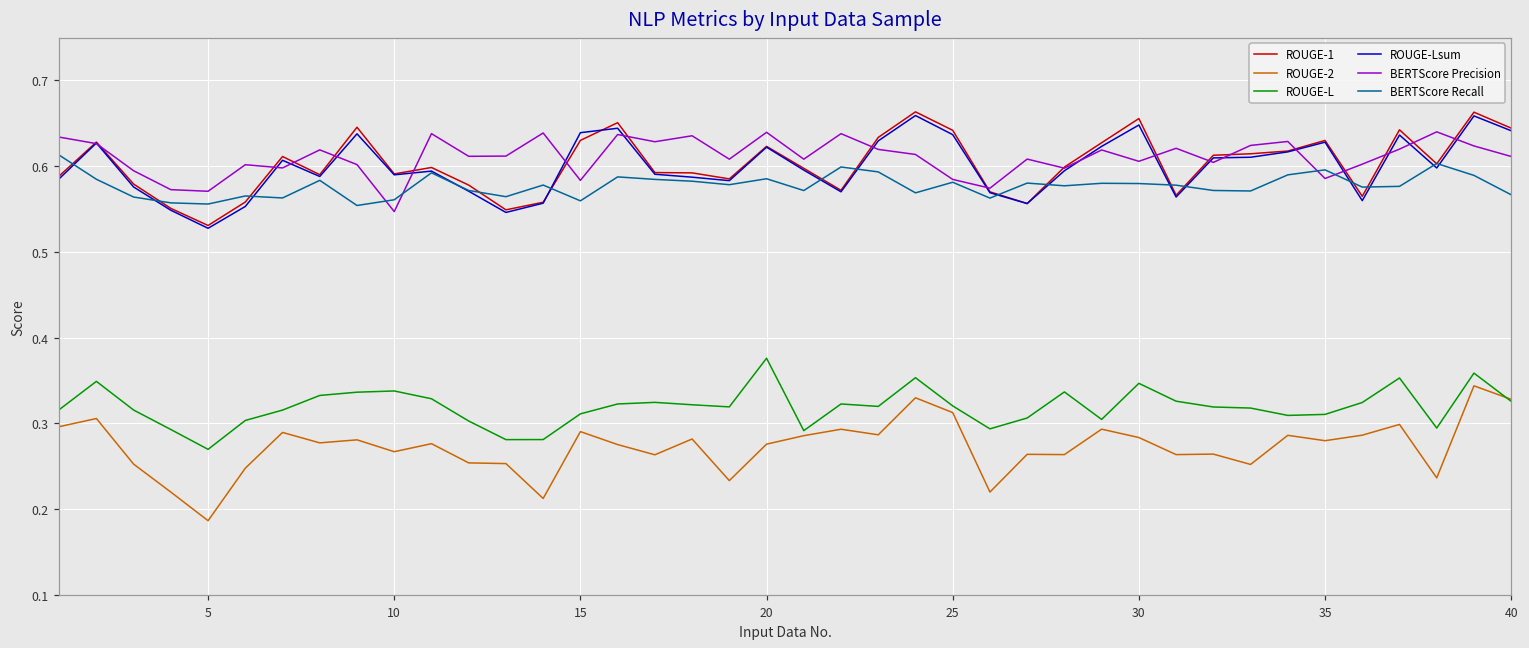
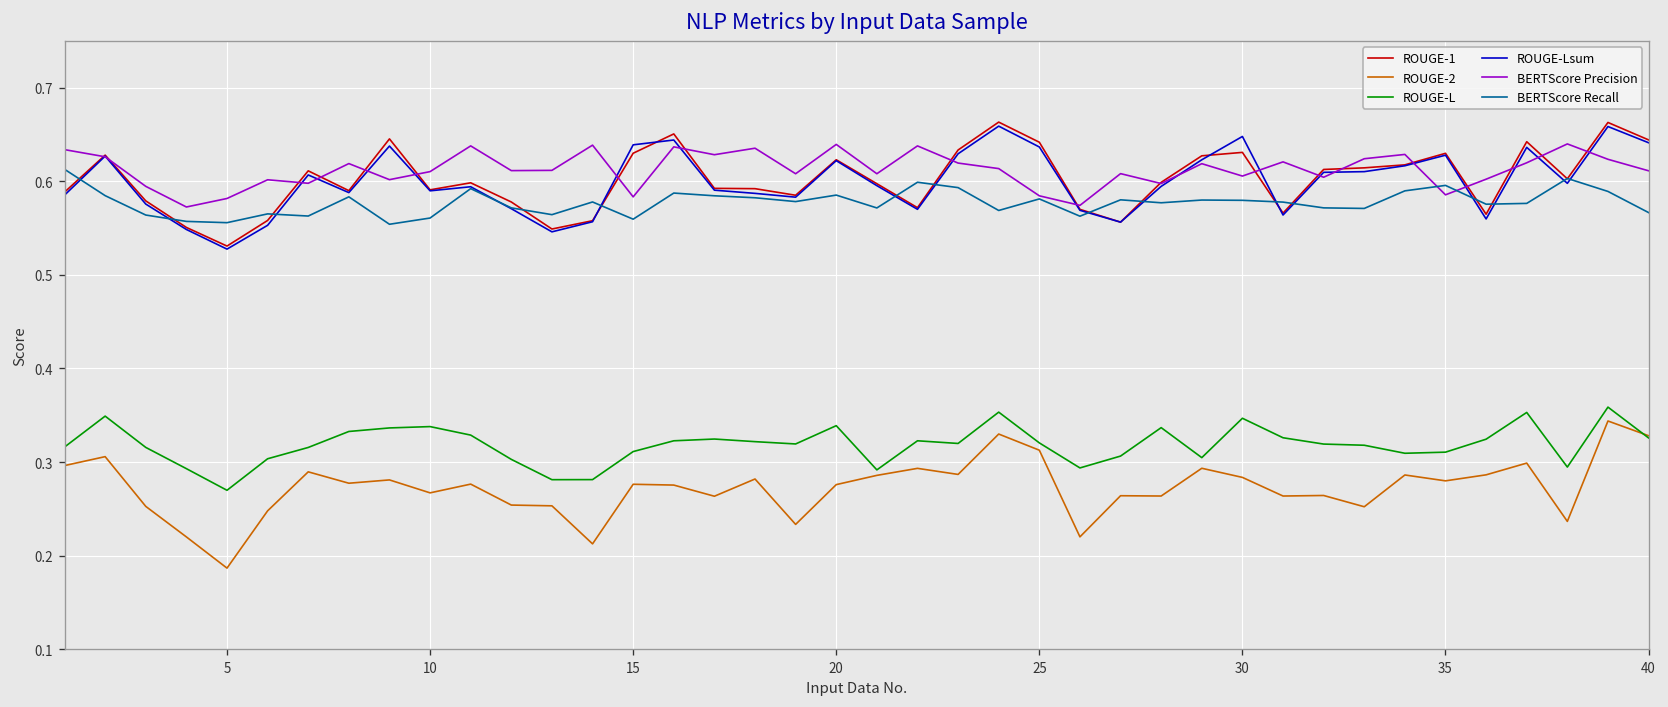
  {
    "ROUGE-1": {
      "15": 0.63,
      "25": 0.64,
-     "30": 0.66
+     "30": 0.63
    },
    "ROUGE-2": {
      "5": 0.19,
      "10": 0.27,
-     "15": 0.29,
+     "15": 0.28,
      "20": 0.28,
      "25": 0.31,
      "30": 0.28,
      "35": 0.28
    },
    "ROUGE-L": {
      "5": 0.27,
      "10": 0.34,
      "15": 0.31,
-     "20": 0.38,
+     "20": 0.34,
      "25": 0.32,
      "30": 0.35,
      "35": 0.31
    },
    "ROUGE-Lsum": {
      "15": 0.64,
      "25": 0.64,
      "30": 0.65
    },
    "BERTScore Precision": {
-     "5": 0.57,
-     "10": 0.55,
+     "5": 0.58,
+     "10": 0.61,
      "15": 0.58,
      "20": 0.64,
      "25": 0.58,
      "30": 0.61,
      "35": 0.59,
      "40": 0.61
    },
    "BERTScore Recall": {
      "5": 0.56,
      "10": 0.56,
      "15": 0.56,
      "20": 0.59,
      "25": 0.58,
      "30": 0.58,
      "35": 0.60,
      "40": 0.57
    }
  }
